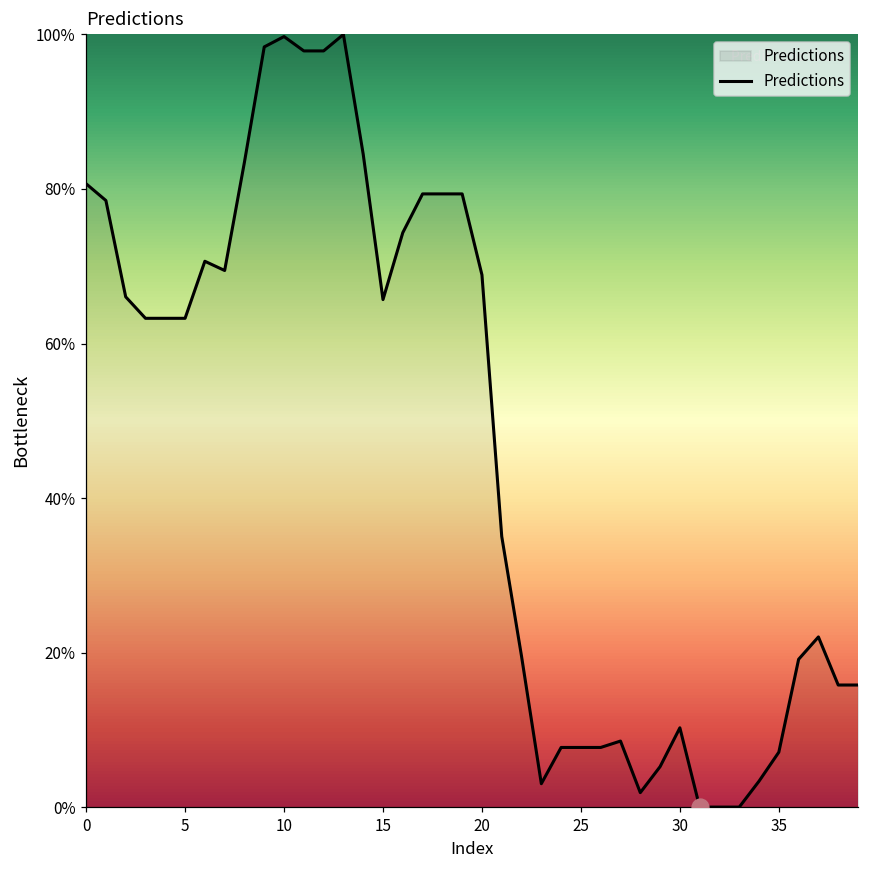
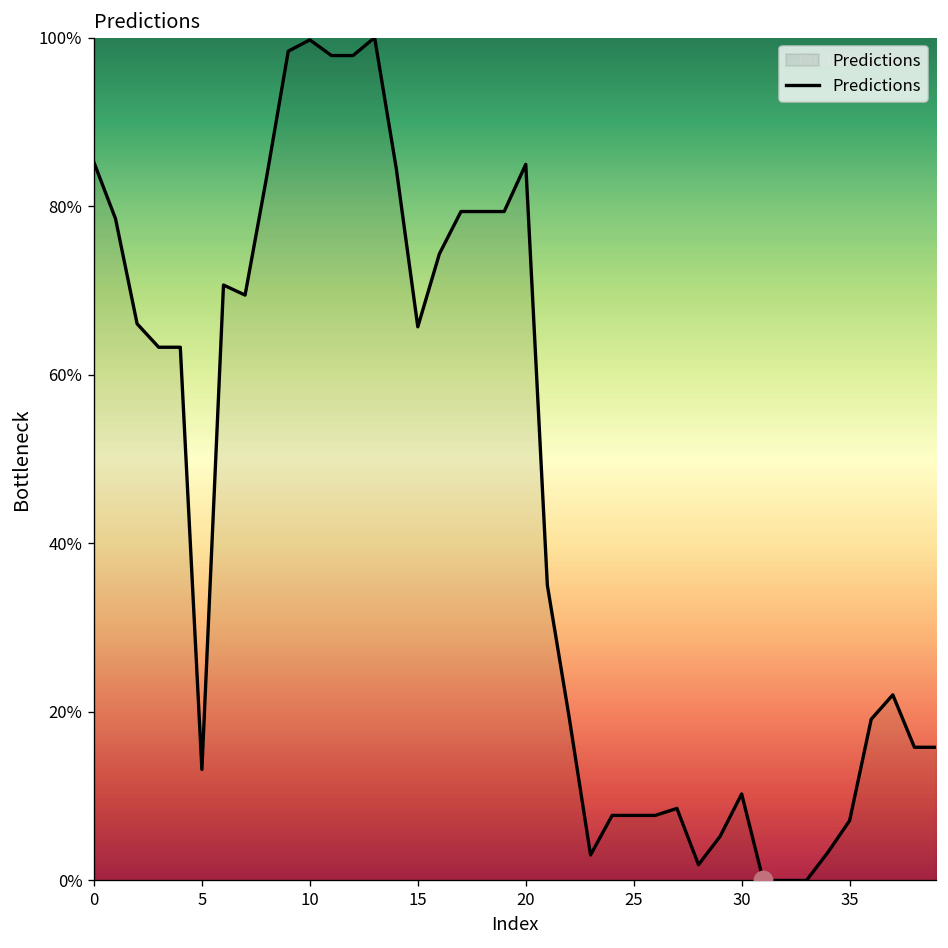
  {
    "Predictions": {
-     "0": "81%",
-     "5": "63%",
+     "0": "85%",
+     "5": "13%",
      "10": "100%",
      "15": "66%",
-     "20": "69%",
+     "20": "85%",
      "25": "8%",
      "30": "10%",
      "35": "7%"
    }
  }
